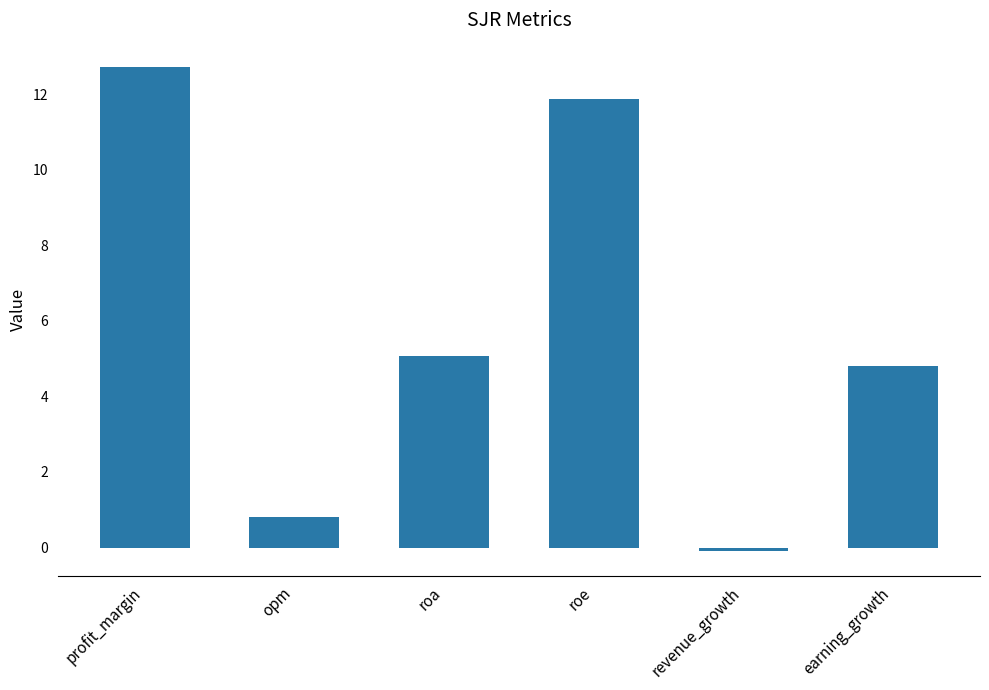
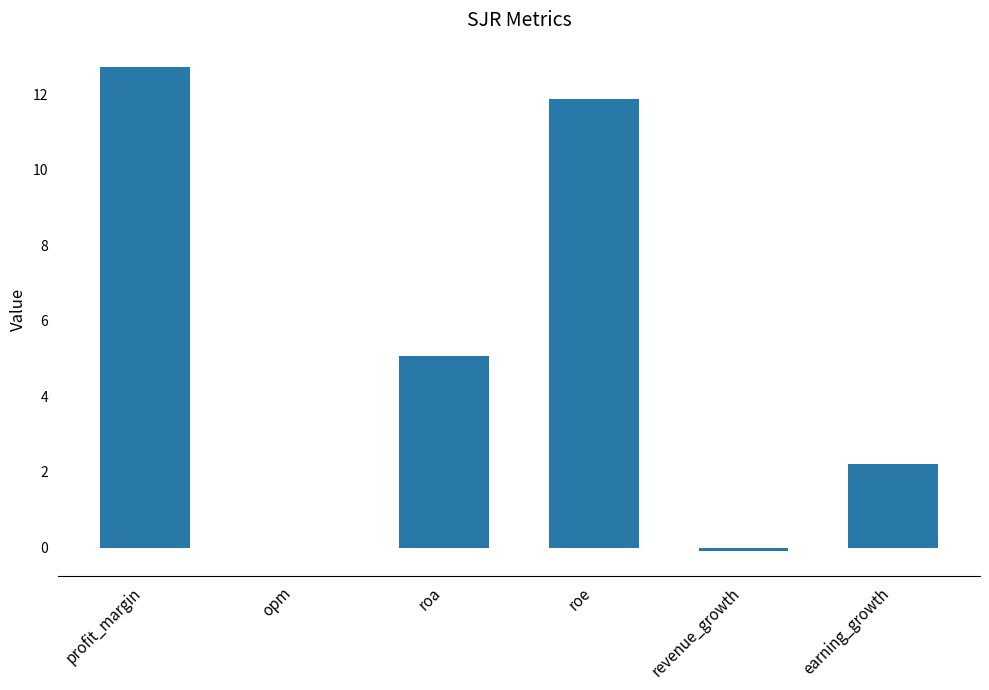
  {
    "profit_margin": 12.7,
-   "opm": 0.8,
+   "opm": 0.0,
    "roa": 5.1,
    "roe": 11.9,
    "revenue_growth": -0.1,
-   "earning_growth": 4.8
+   "earning_growth": 2.2
  }
